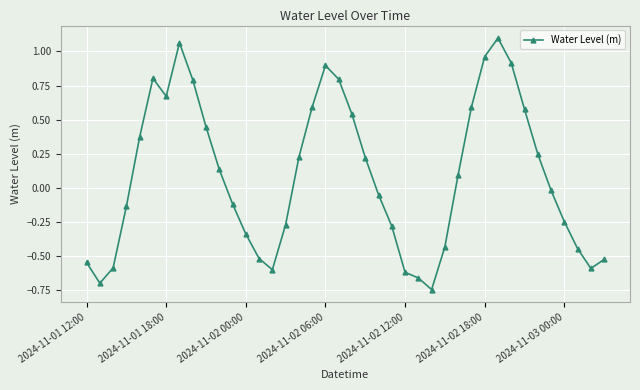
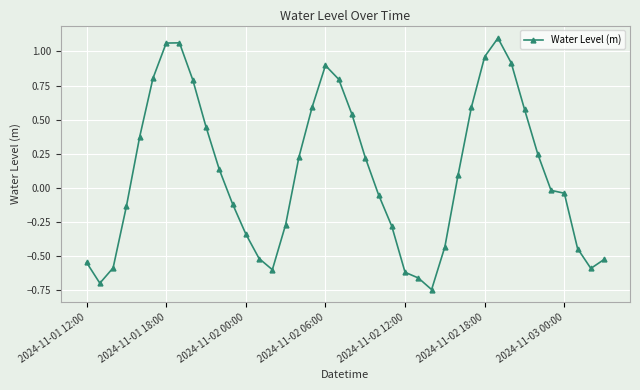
  {
    "2024-11-01 12:00": -0.55,
-   "2024-11-01 18:00": 0.67,
+   "2024-11-01 18:00": 1.06,
    "2024-11-02 00:00": -0.34,
    "2024-11-02 06:00": 0.90,
    "2024-11-02 12:00": -0.62,
    "2024-11-02 18:00": 0.96,
-   "2024-11-03 00:00": -0.25
+   "2024-11-03 00:00": -0.04
  }
